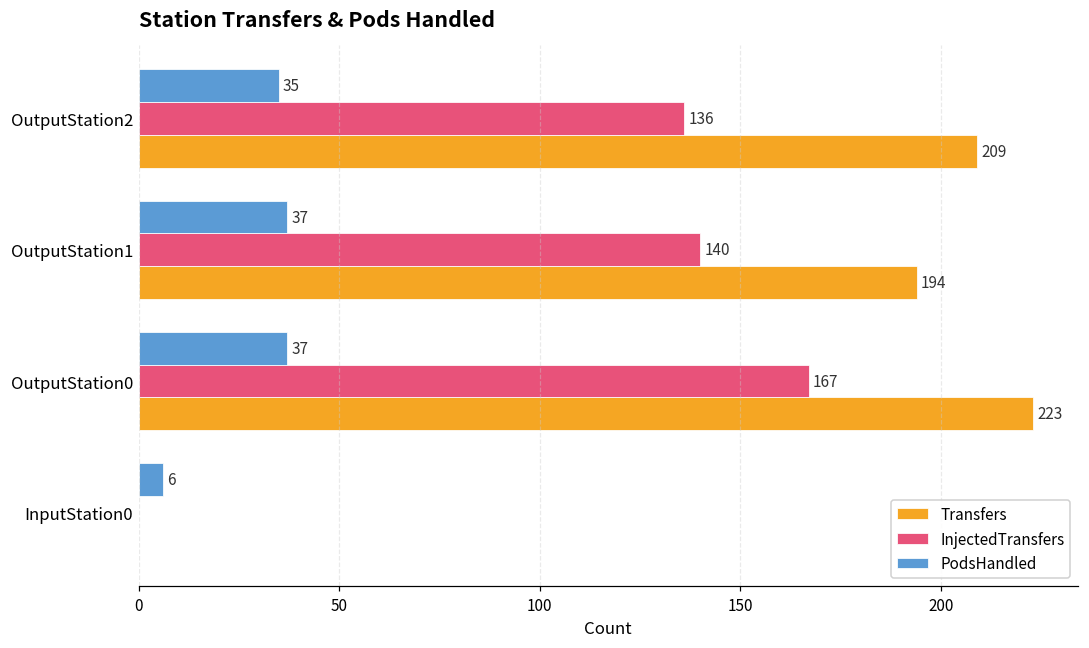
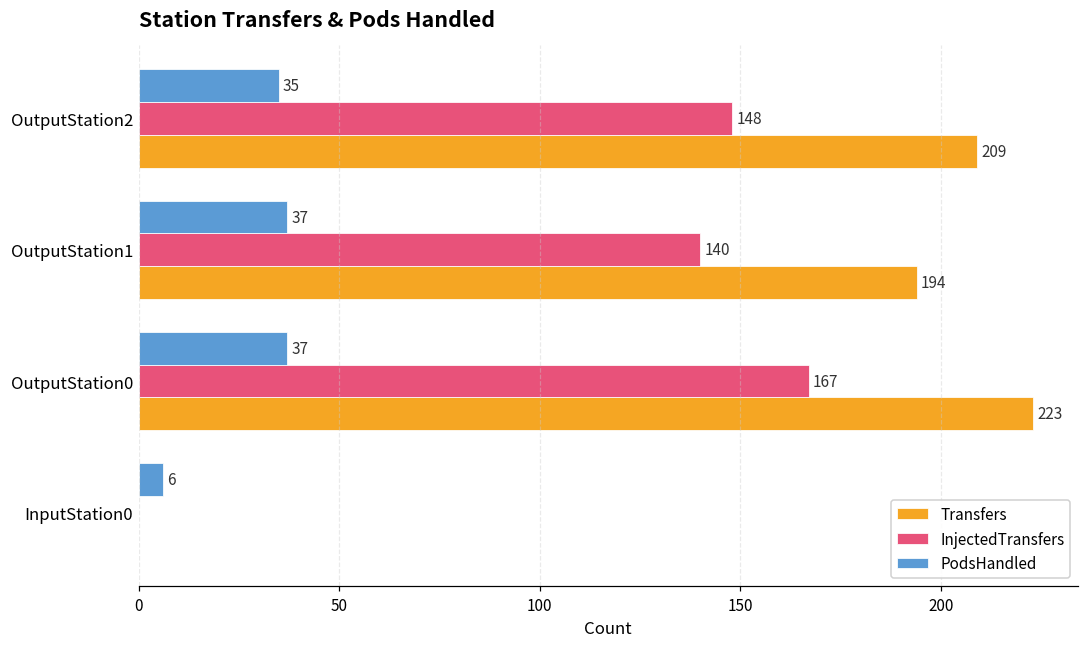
  {
    "Transfers": {
      "OutputStation2": 209,
      "OutputStation1": 194,
      "OutputStation0": 223
    },
    "InjectedTransfers": {
-     "OutputStation2": 136,
+     "OutputStation2": 148,
      "OutputStation1": 140,
      "OutputStation0": 167
    },
    "PodsHandled": {
      "OutputStation2": 35,
      "OutputStation1": 37,
      "OutputStation0": 37,
      "InputStation0": 6
    }
  }
